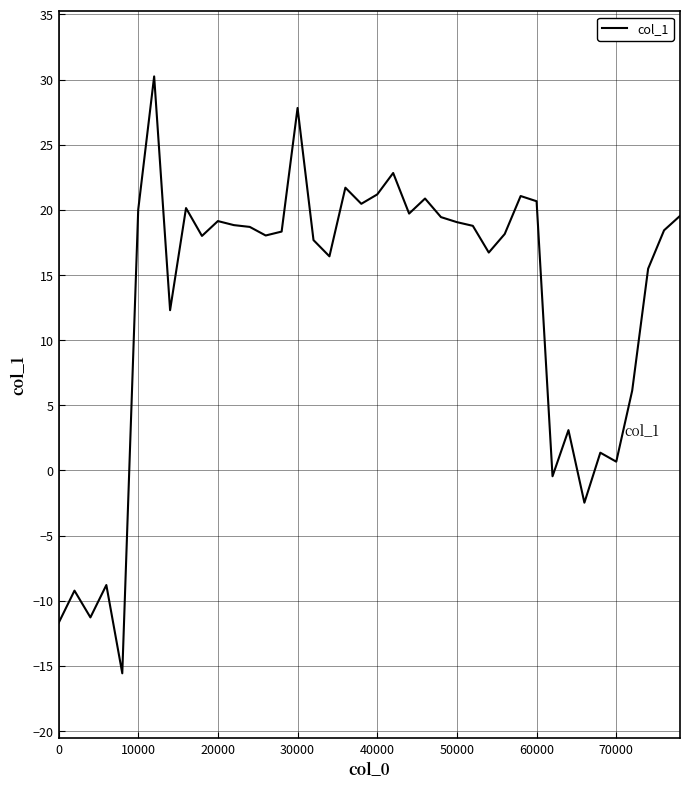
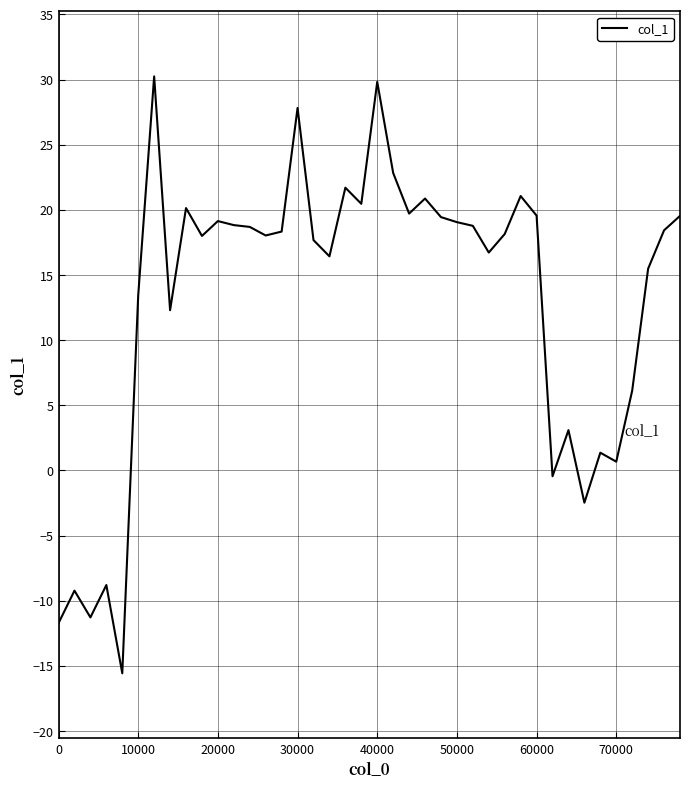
  {
    "0": -11.7,
-   "10000": 20.0,
+   "10000": 13.4,
    "20000": 19.1,
    "30000": 27.8,
-   "40000": 21.2,
+   "40000": 29.8,
    "50000": 19.1,
-   "60000": 20.7
+   "60000": 19.6
  }
